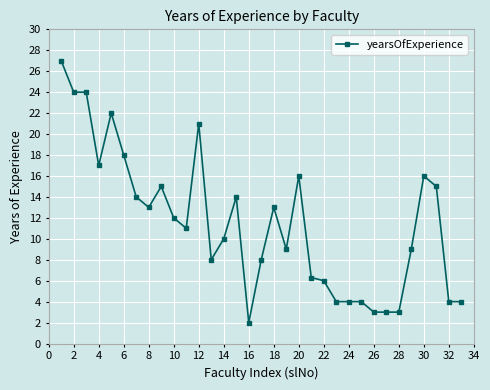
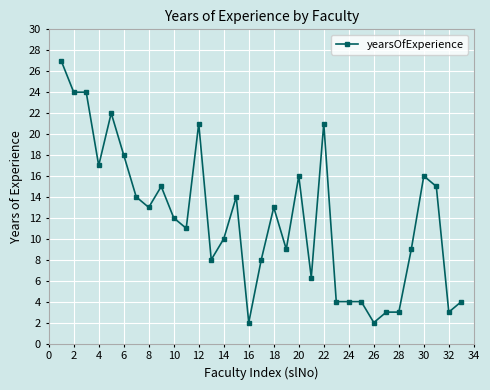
  {
    "2": 24,
    "4": 17,
    "6": 18,
    "8": 13,
    "10": 12,
    "12": 21,
    "14": 10,
    "16": 2,
    "18": 13,
    "20": 16,
-   "22": 6,
+   "22": 21,
    "24": 4,
-   "26": 3,
+   "26": 2,
    "28": 3,
    "30": 16,
-   "32": 4
+   "32": 3
  }
